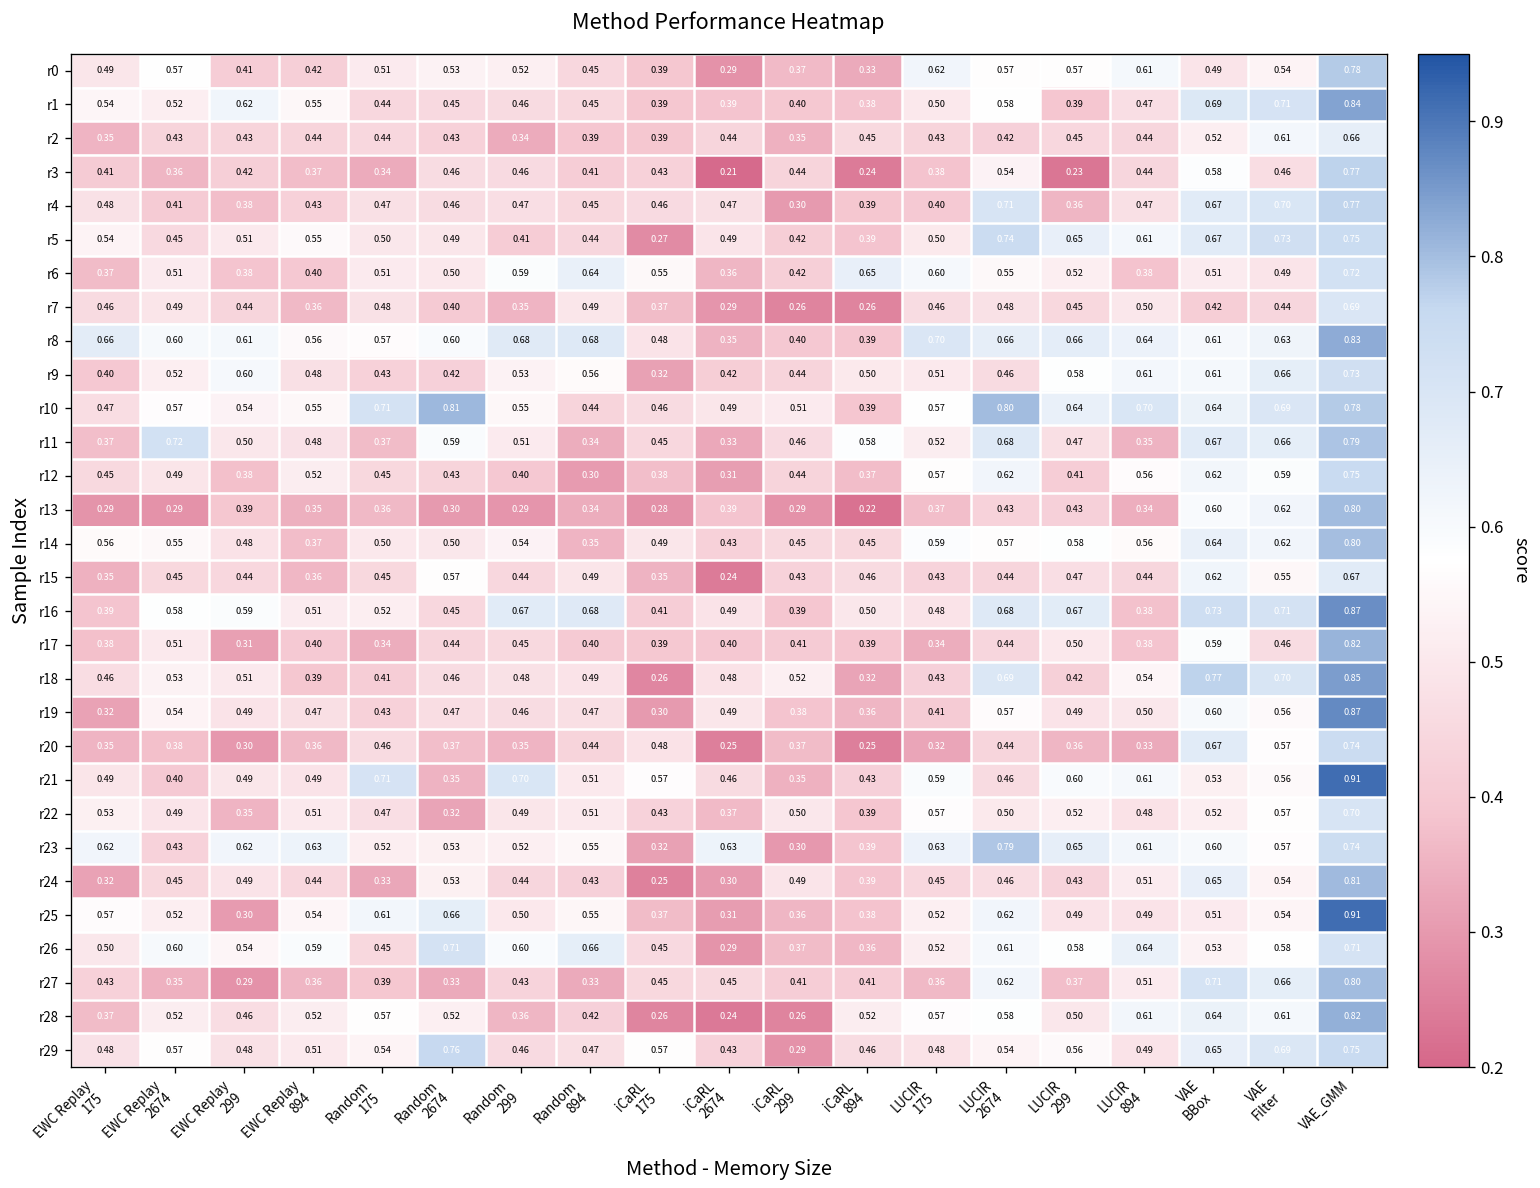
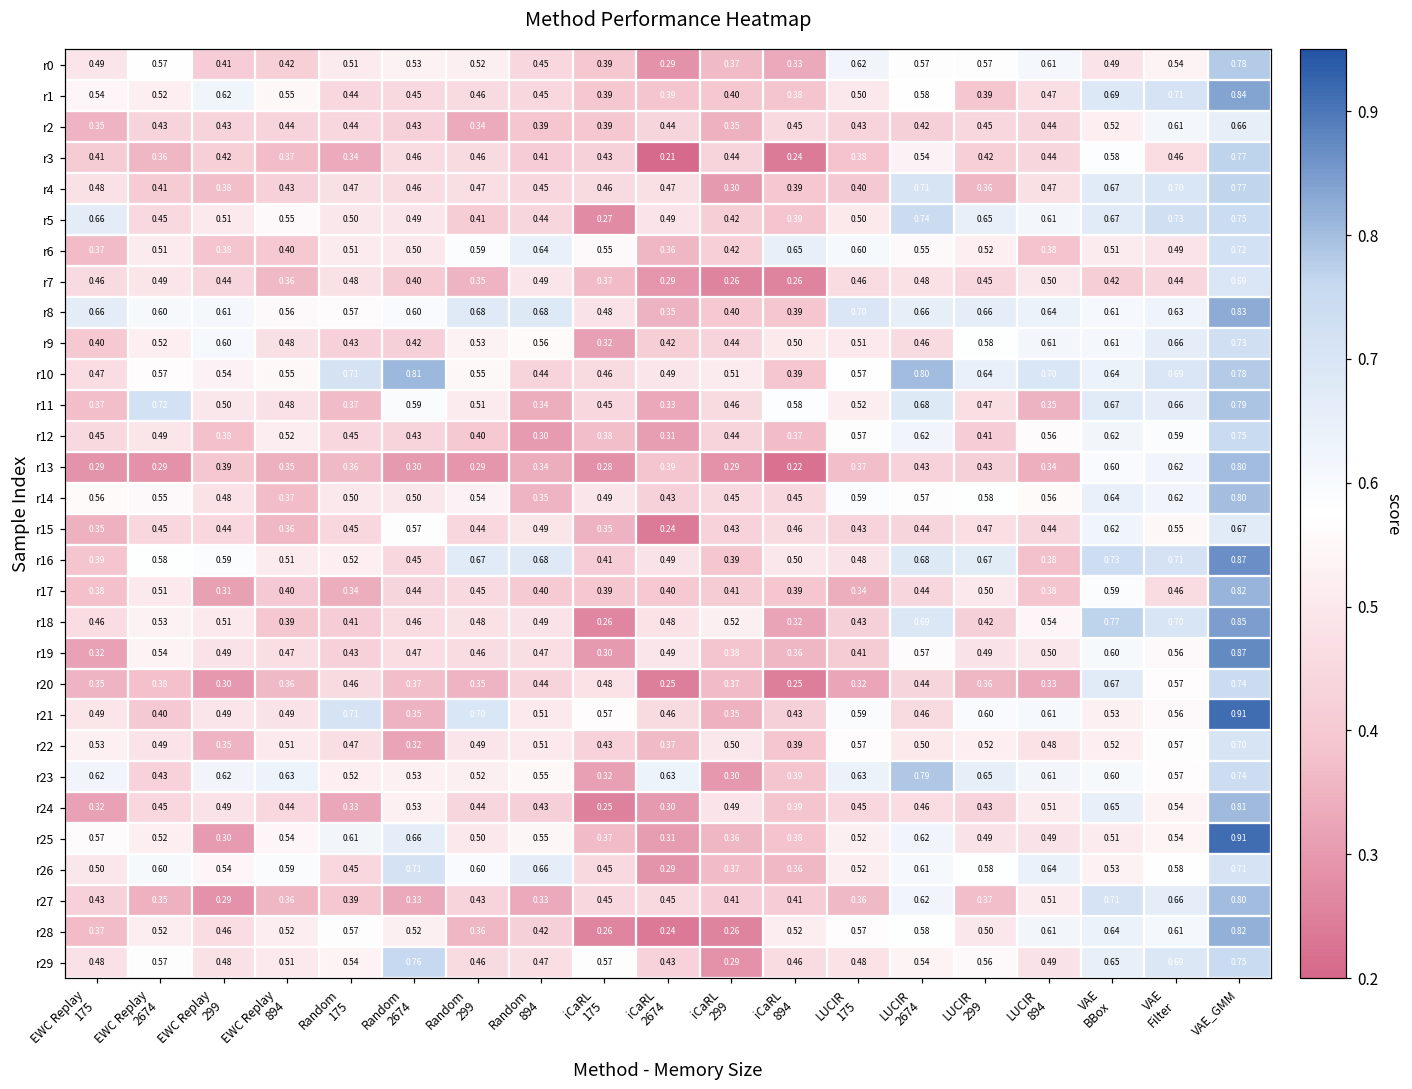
  {
    "r3": {
      "EWC Replay 175": 0.41,
      "EWC Replay 2674": 0.36,
      "EWC Replay 299": 0.42,
      "EWC Replay 894": 0.37,
      "Random 175": 0.34,
      "Random 2674": 0.46,
      "Random 299": 0.46,
      "Random 894": 0.41,
      "iCaRL 175": 0.43,
      "iCaRL 2674": 0.21,
      "iCaRL 299": 0.44,
      "iCaRL 894": 0.24,
      "LUCIR 175": 0.38,
      "LUCIR 2674": 0.54,
-     "LUCIR 299": 0.23,
+     "LUCIR 299": 0.42,
      "LUCIR 894": 0.44,
      "VAE BBox": 0.58,
      "VAE Filter": 0.46,
      "VAE_GMM": 0.77
    },
    "r5": {
-     "EWC Replay 175": 0.54,
+     "EWC Replay 175": 0.66,
      "EWC Replay 2674": 0.45,
      "EWC Replay 299": 0.51,
      "EWC Replay 894": 0.55,
      "Random 175": 0.50,
      "Random 2674": 0.49,
      "Random 299": 0.41,
      "Random 894": 0.44,
      "iCaRL 175": 0.27,
      "iCaRL 2674": 0.49,
      "iCaRL 299": 0.42,
      "iCaRL 894": 0.39,
      "LUCIR 175": 0.50,
      "LUCIR 2674": 0.74,
      "LUCIR 299": 0.65,
      "LUCIR 894": 0.61,
      "VAE BBox": 0.67,
      "VAE_GMM": 0.75
    }
  }
